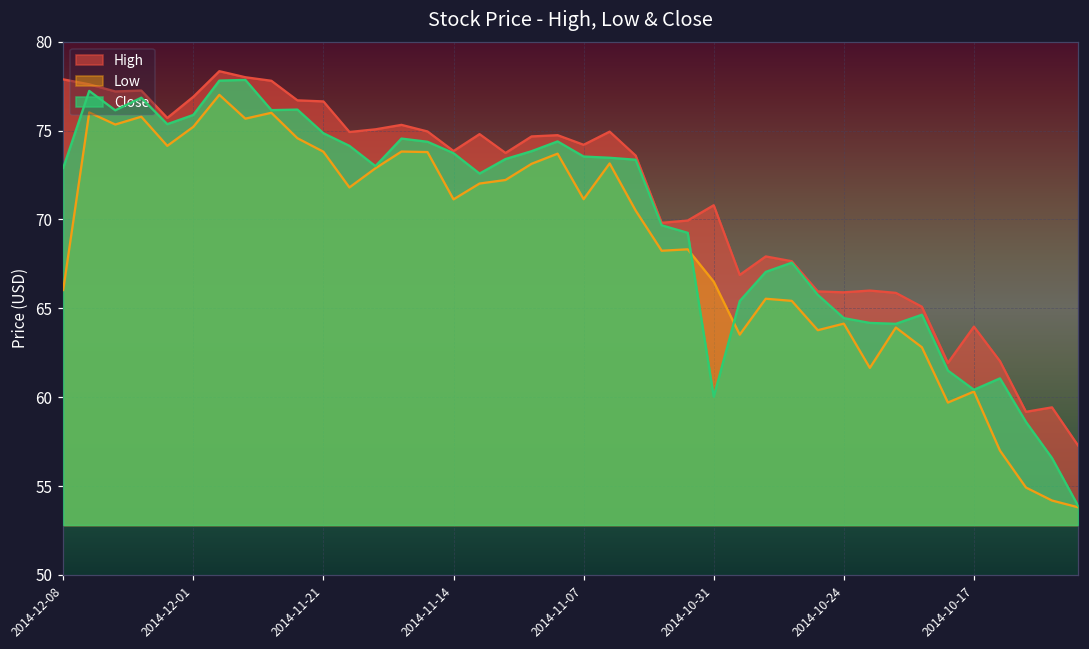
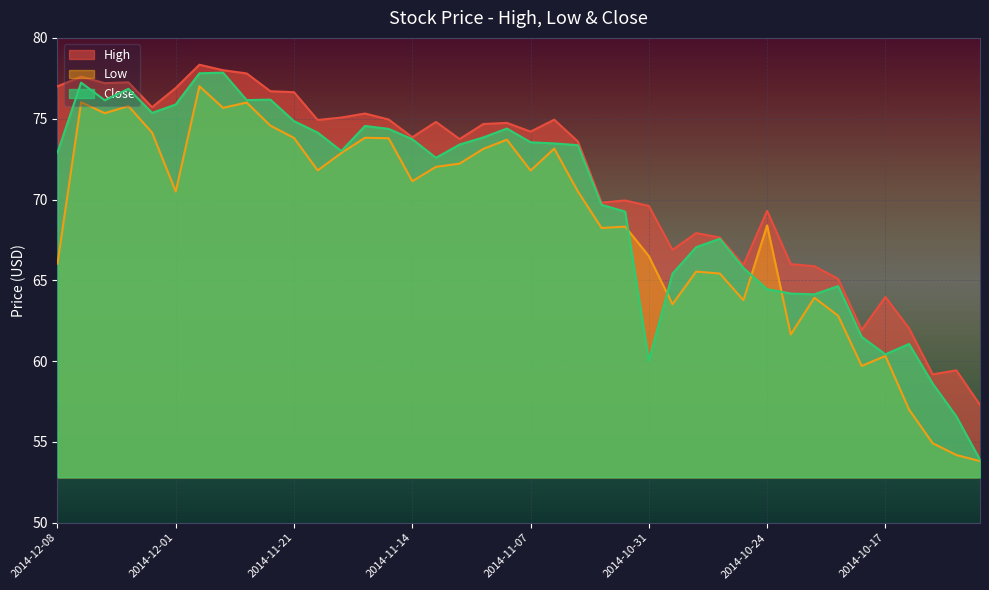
  {
    "High": {
-     "2014-12-08": 77.9,
+     "2014-12-08": 77.0,
      "2014-12-01": 76.9,
      "2014-11-21": 76.6,
      "2014-11-07": 74.2,
-     "2014-10-31": 70.8,
-     "2014-10-24": 65.9,
+     "2014-10-31": 69.6,
+     "2014-10-24": 69.3,
      "2014-10-17": 64.0
    },
    "Low": {
      "2014-12-08": 66.0,
-     "2014-12-01": 75.2,
+     "2014-12-01": 70.5,
      "2014-11-21": 73.8,
      "2014-11-14": 71.1,
-     "2014-11-07": 71.1,
+     "2014-11-07": 71.8,
      "2014-10-31": 66.5,
-     "2014-10-24": 64.1
+     "2014-10-24": 68.4
    },
    "Close": {
      "2014-12-08": 72.9,
      "2014-12-01": 75.9,
      "2014-11-21": 74.9,
      "2014-11-07": 73.5,
      "2014-10-31": 60.0,
      "2014-10-24": 64.5
    }
  }
